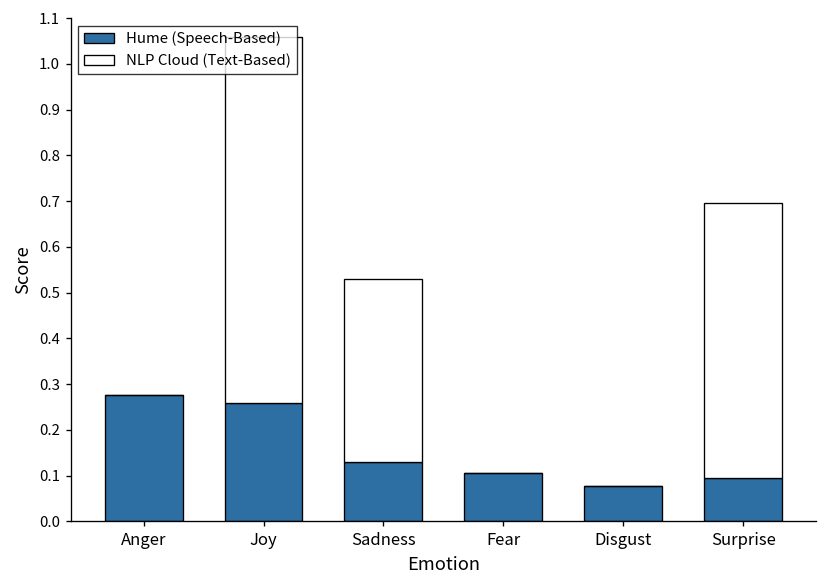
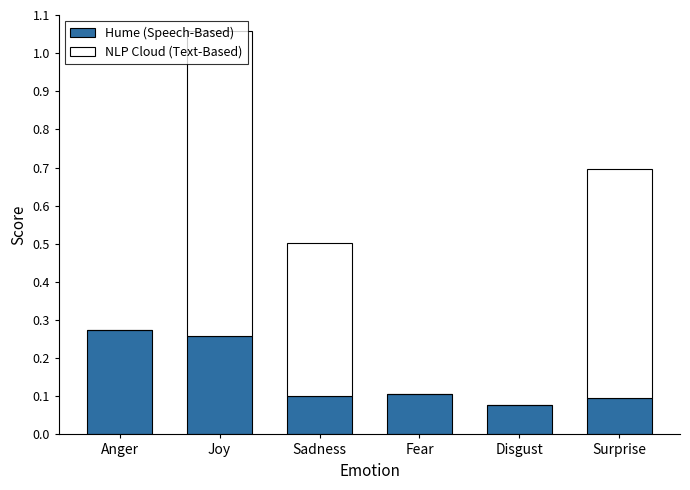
  {
    "Hume (Speech-Based)": {
      "Anger": 0.28,
      "Joy": 0.26,
-     "Sadness": 0.13,
+     "Sadness": 0.10,
      "Fear": 0.11,
      "Disgust": 0.08,
      "Surprise": 0.10
    },
    "NLP Cloud (Text-Based)": {
      "Anger": 0.00,
      "Sadness": 0.40,
      "Fear": 0.00,
      "Disgust": 0.00,
      "Surprise": 0.60
    }
  }
